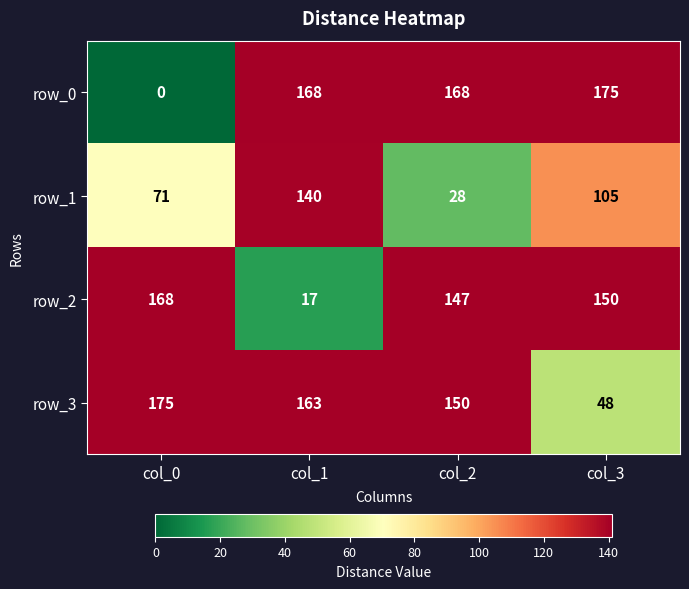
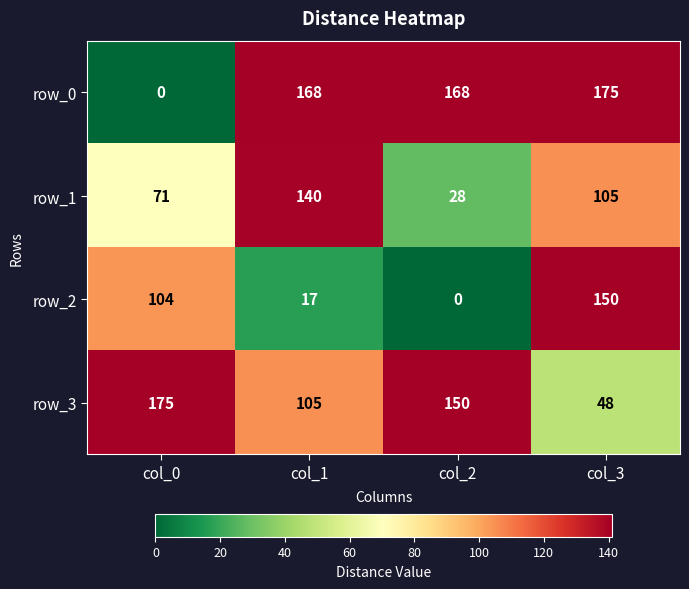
  {
    "row_0": {
      "col_0": 0,
      "col_1": 168,
      "col_2": 168,
      "col_3": 175
    },
    "row_1": {
      "col_0": 71,
      "col_1": 140,
      "col_2": 28,
      "col_3": 105
    },
    "row_2": {
-     "col_0": 168,
+     "col_0": 104,
      "col_1": 17,
-     "col_2": 147,
+     "col_2": 0,
      "col_3": 150
    },
    "row_3": {
      "col_0": 175,
-     "col_1": 163,
+     "col_1": 105,
      "col_2": 150,
      "col_3": 48
    }
  }
